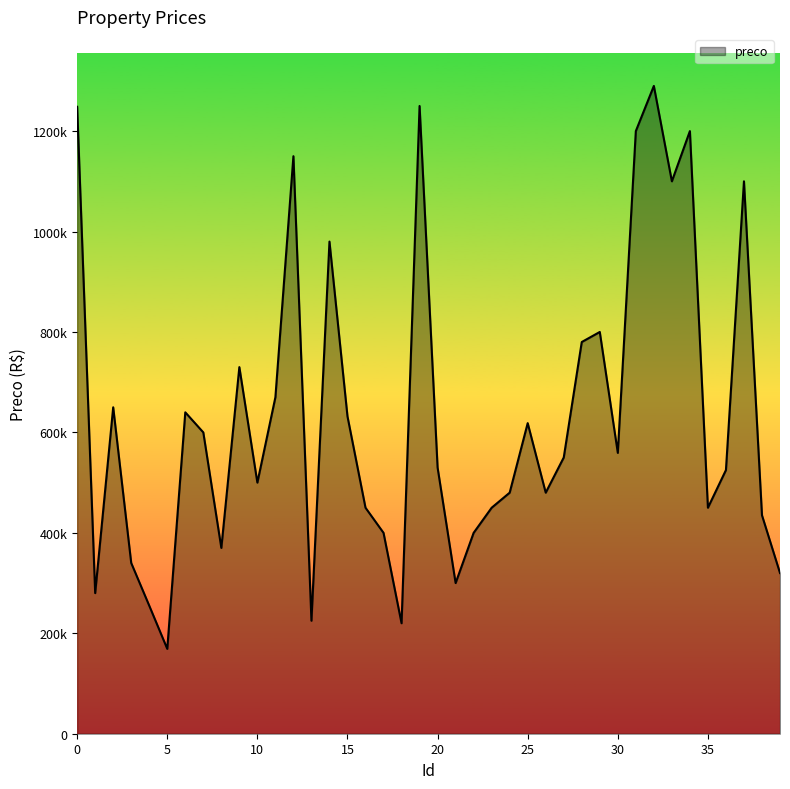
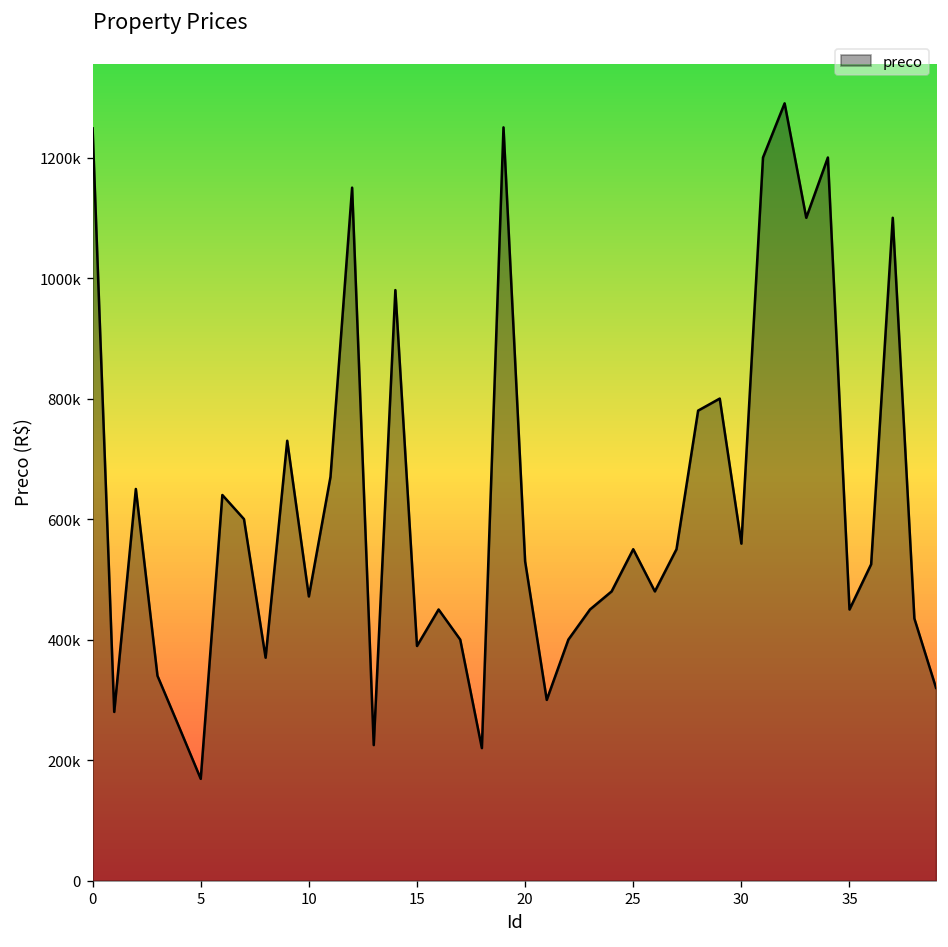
  {
    "0": 1250000,
    "5": 170000,
-   "10": 500000,
-   "15": 630000,
+   "10": 470000,
+   "15": 390000,
    "20": 530000,
-   "25": 620000,
+   "25": 550000,
    "30": 560000,
    "35": 450000
  }
